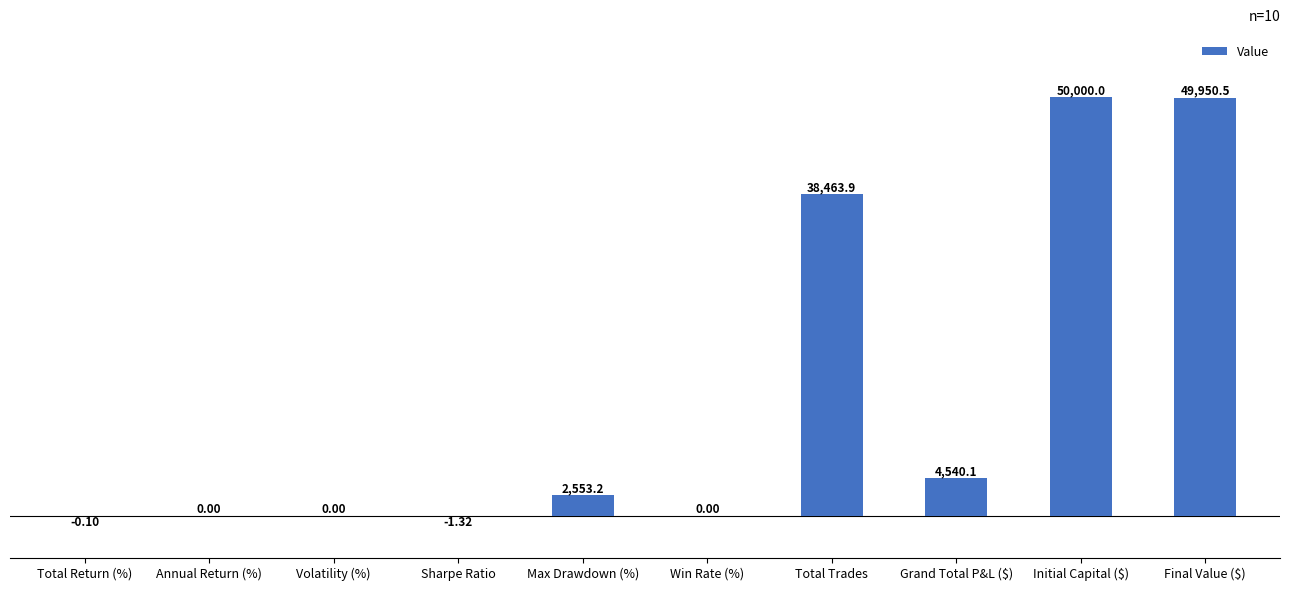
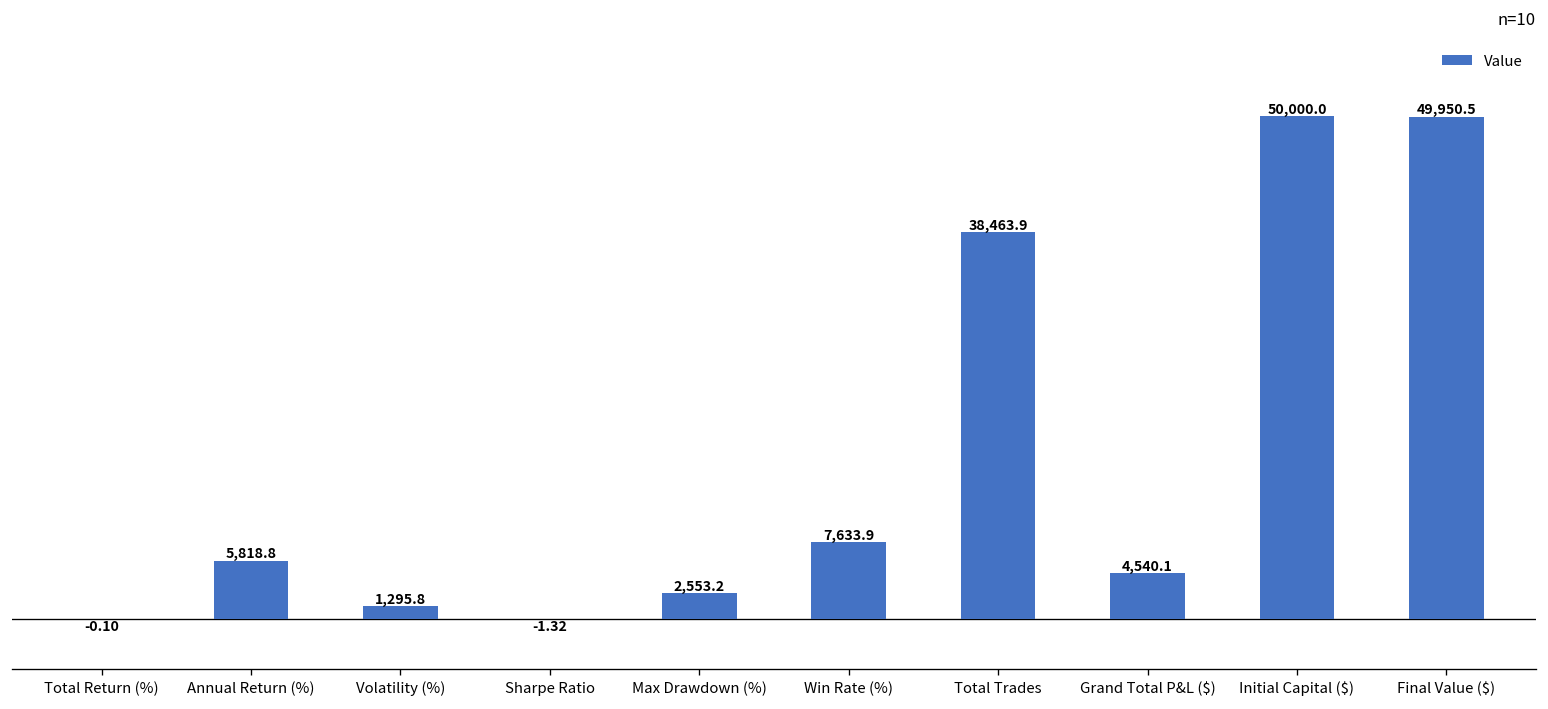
  {
    "Total Return (%)": "-0.10",
-   "Annual Return (%)": "0.00",
-   "Volatility (%)": "0.00",
+   "Annual Return (%)": "5,818.8",
+   "Volatility (%)": "1,295.8",
    "Sharpe Ratio": "-1.32",
    "Max Drawdown (%)": "2,553.2",
-   "Win Rate (%)": "0.00",
+   "Win Rate (%)": "7,633.9",
    "Total Trades": "38,463.9",
    "Grand Total P&L ($)": "4,540.1",
    "Initial Capital ($)": "50,000.0",
    "Final Value ($)": "49,950.5"
  }
